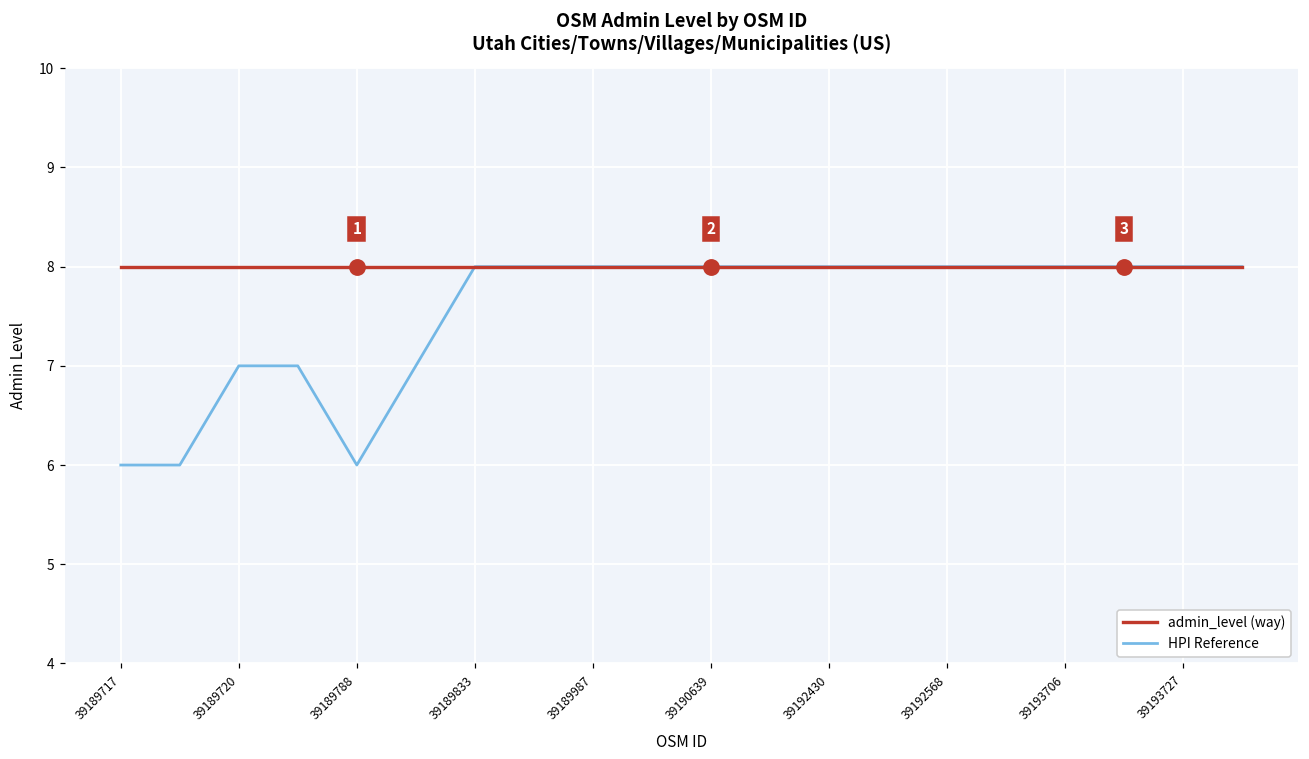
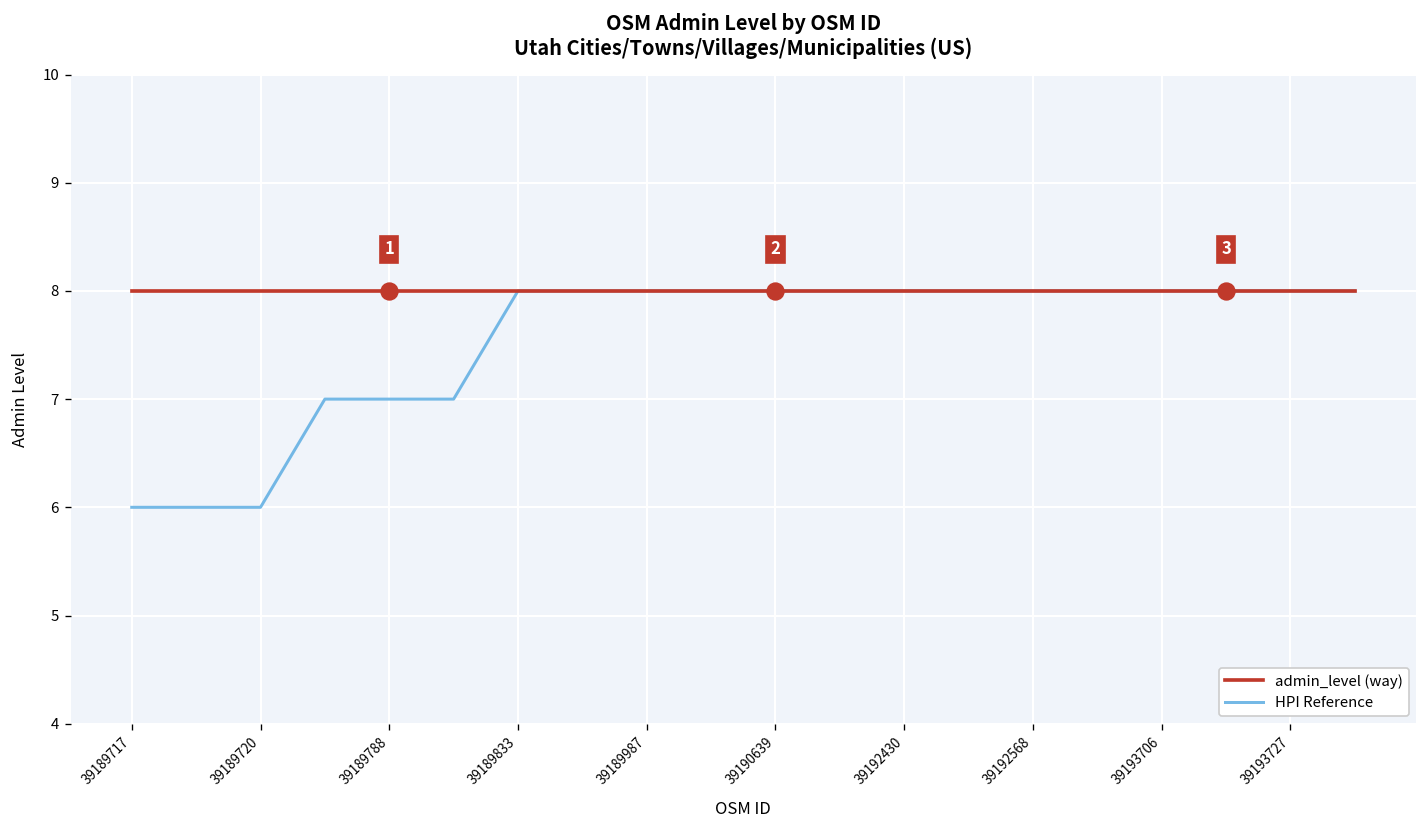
  {
    "HPI Reference": {
      "39189717": 6,
-     "39189720": 7,
-     "39189788": 6
+     "39189720": 6,
+     "39189788": 7
    }
  }
